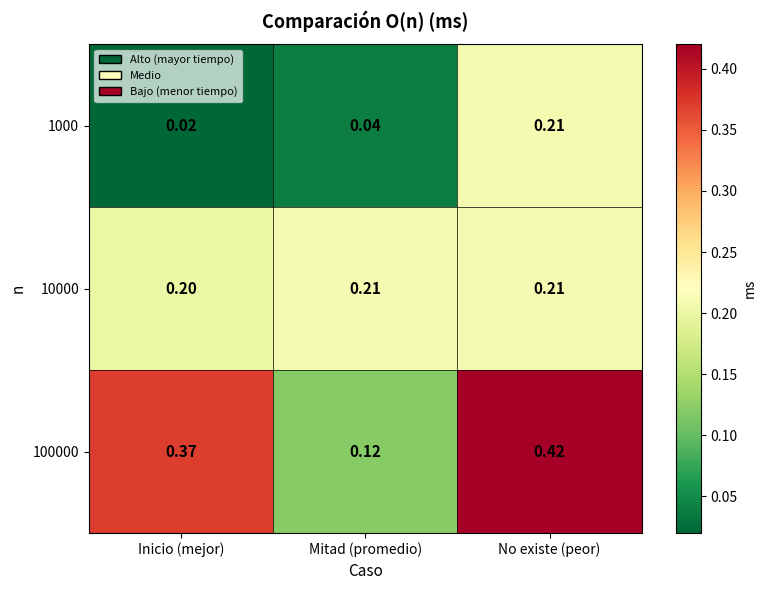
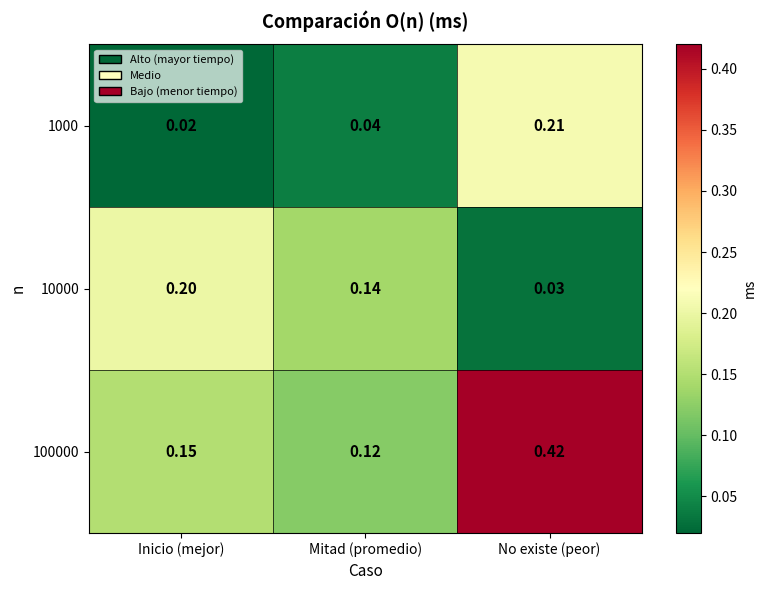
  {
    "1000": {
      "Inicio (mejor)": 0.02,
      "Mitad (promedio)": 0.04,
      "No existe (peor)": 0.21
    },
    "10000": {
      "Inicio (mejor)": 0.20,
-     "Mitad (promedio)": 0.21,
-     "No existe (peor)": 0.21
+     "Mitad (promedio)": 0.14,
+     "No existe (peor)": 0.03
    },
    "100000": {
-     "Inicio (mejor)": 0.37,
+     "Inicio (mejor)": 0.15,
      "Mitad (promedio)": 0.12,
      "No existe (peor)": 0.42
    }
  }
